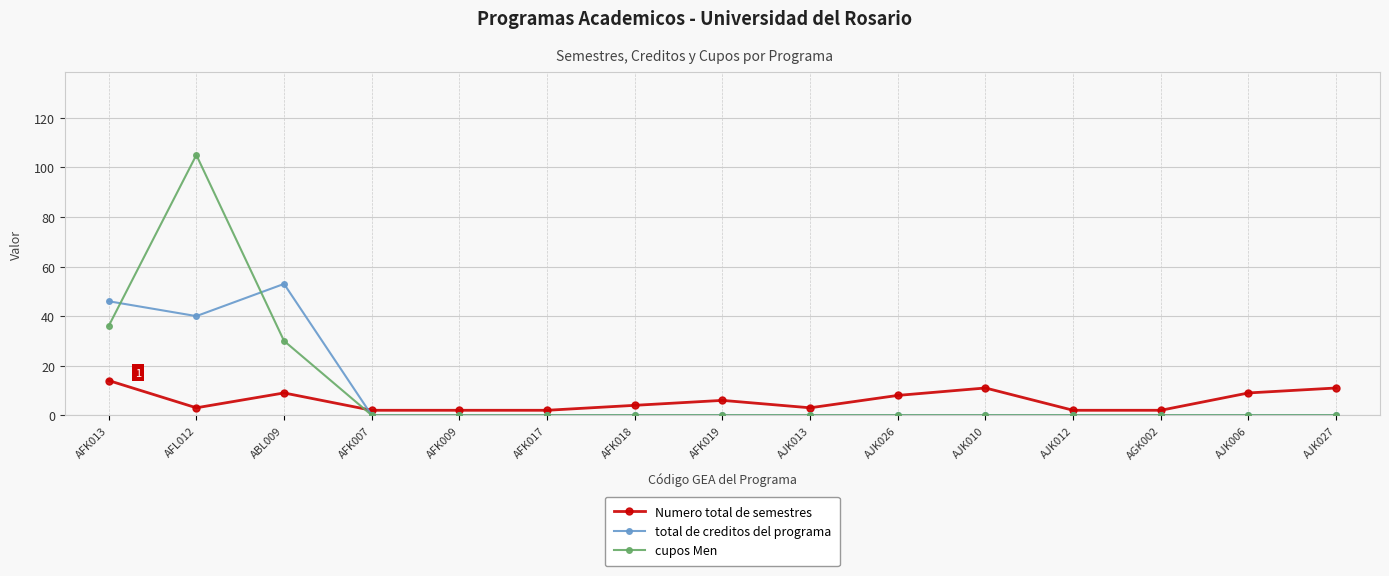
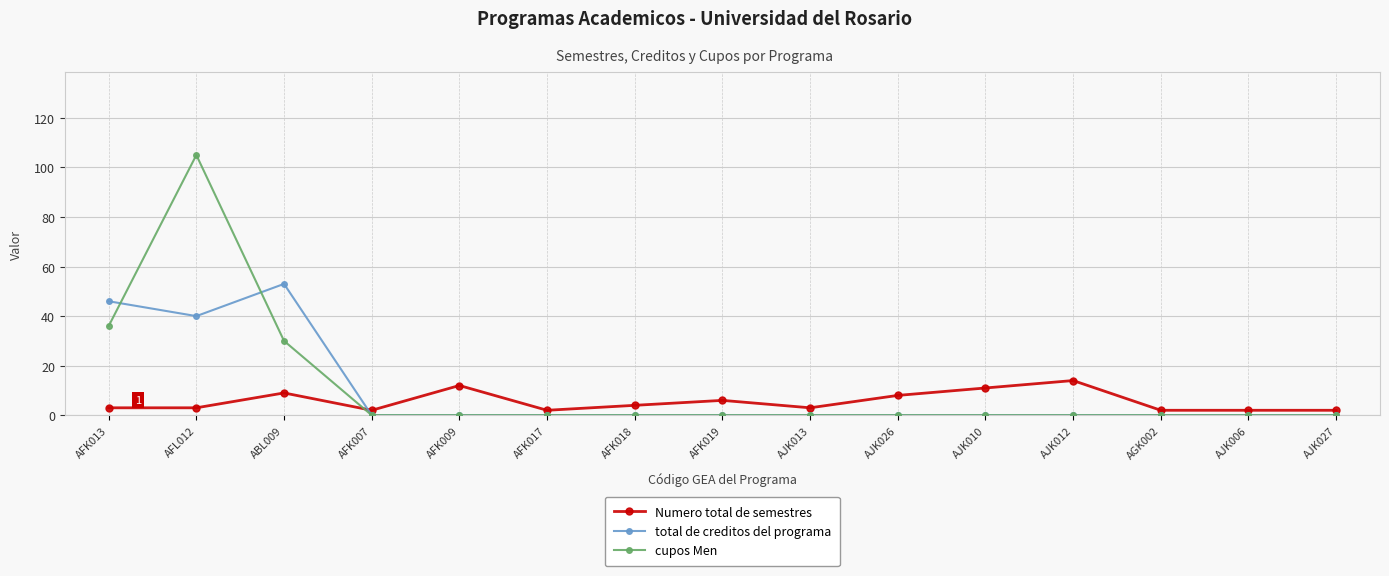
  {
    "Numero total de semestres": {
-     "AFK013": 14,
+     "AFK013": 3,
      "AFL012": 3,
      "ABL009": 9,
      "AFK007": 2,
-     "AFK009": 2,
+     "AFK009": 12,
      "AFK017": 2,
      "AFK018": 4,
      "AFK019": 6,
      "AJK013": 3,
      "AJK026": 8,
      "AJK010": 11,
-     "AJK012": 2,
+     "AJK012": 14,
      "AGK002": 2,
-     "AJK006": 9,
-     "AJK027": 11
+     "AJK006": 2,
+     "AJK027": 2
    },
    "total de creditos del programa": {
      "AFK013": 46,
      "AFL012": 40,
      "ABL009": 53
    },
    "cupos Men": {
      "AFK013": 36,
      "AFL012": 105,
      "ABL009": 30
    }
  }
